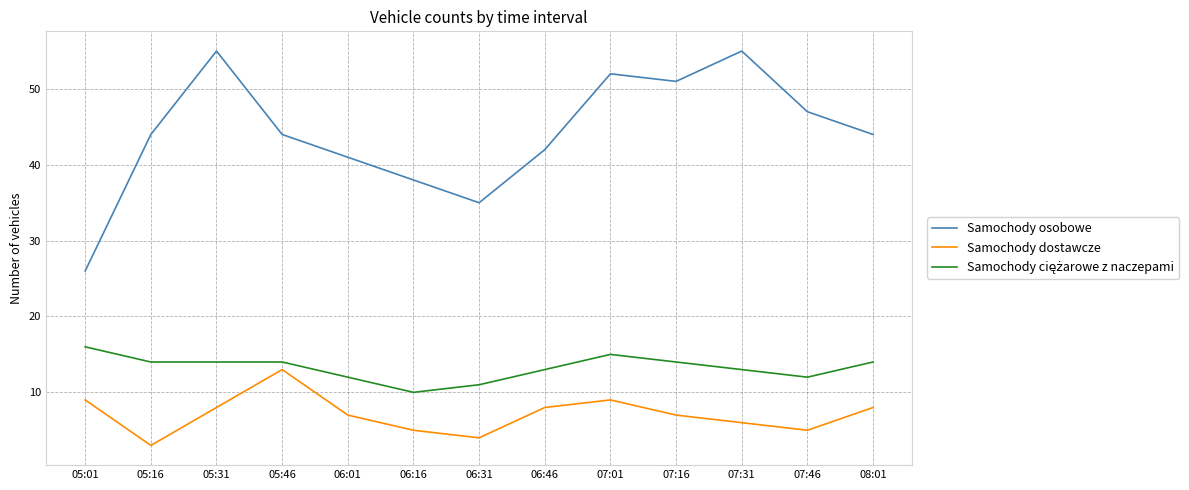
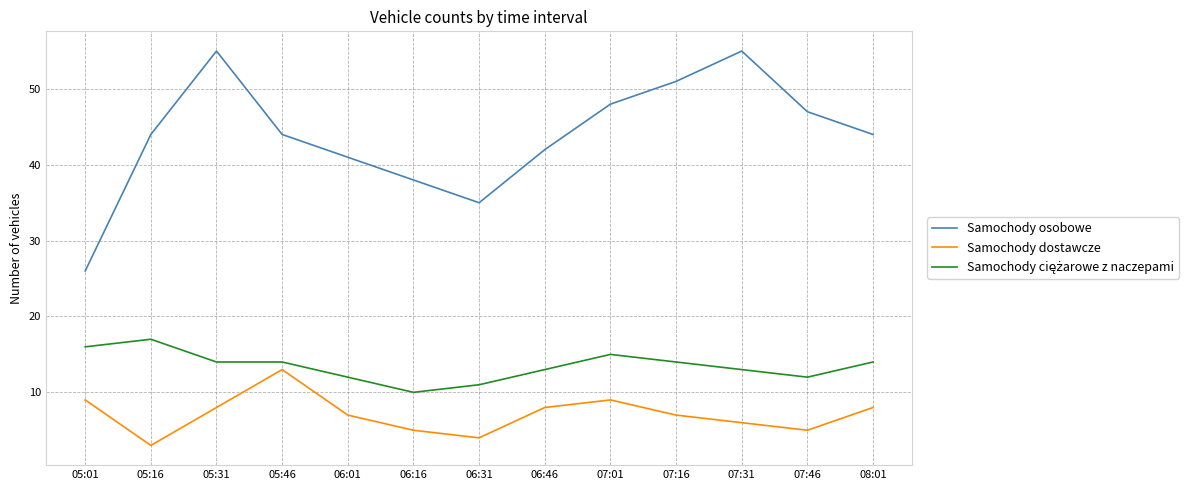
  {
    "Samochody osobowe": {
      "05:01": 26,
      "05:16": 44,
      "05:31": 55,
      "05:46": 44,
      "06:01": 41,
      "06:16": 38,
      "06:31": 35,
      "06:46": 42,
-     "07:01": 52,
+     "07:01": 48,
      "07:16": 51,
      "07:31": 55,
      "07:46": 47,
      "08:01": 44
    },
    "Samochody dostawcze": {
      "05:01": 9,
      "05:16": 3,
      "05:31": 8,
      "05:46": 13,
      "06:01": 7,
      "06:16": 5,
      "06:31": 4,
      "06:46": 8,
      "07:01": 9,
      "07:16": 7,
      "07:31": 6,
      "07:46": 5,
      "08:01": 8
    },
    "Samochody ciężarowe z naczepami": {
      "05:01": 16,
-     "05:16": 14,
+     "05:16": 17,
      "05:31": 14,
      "05:46": 14,
      "06:01": 12,
      "06:16": 10,
      "06:31": 11,
      "06:46": 13,
      "07:01": 15,
      "07:16": 14,
      "07:31": 13,
      "07:46": 12,
      "08:01": 14
    }
  }
